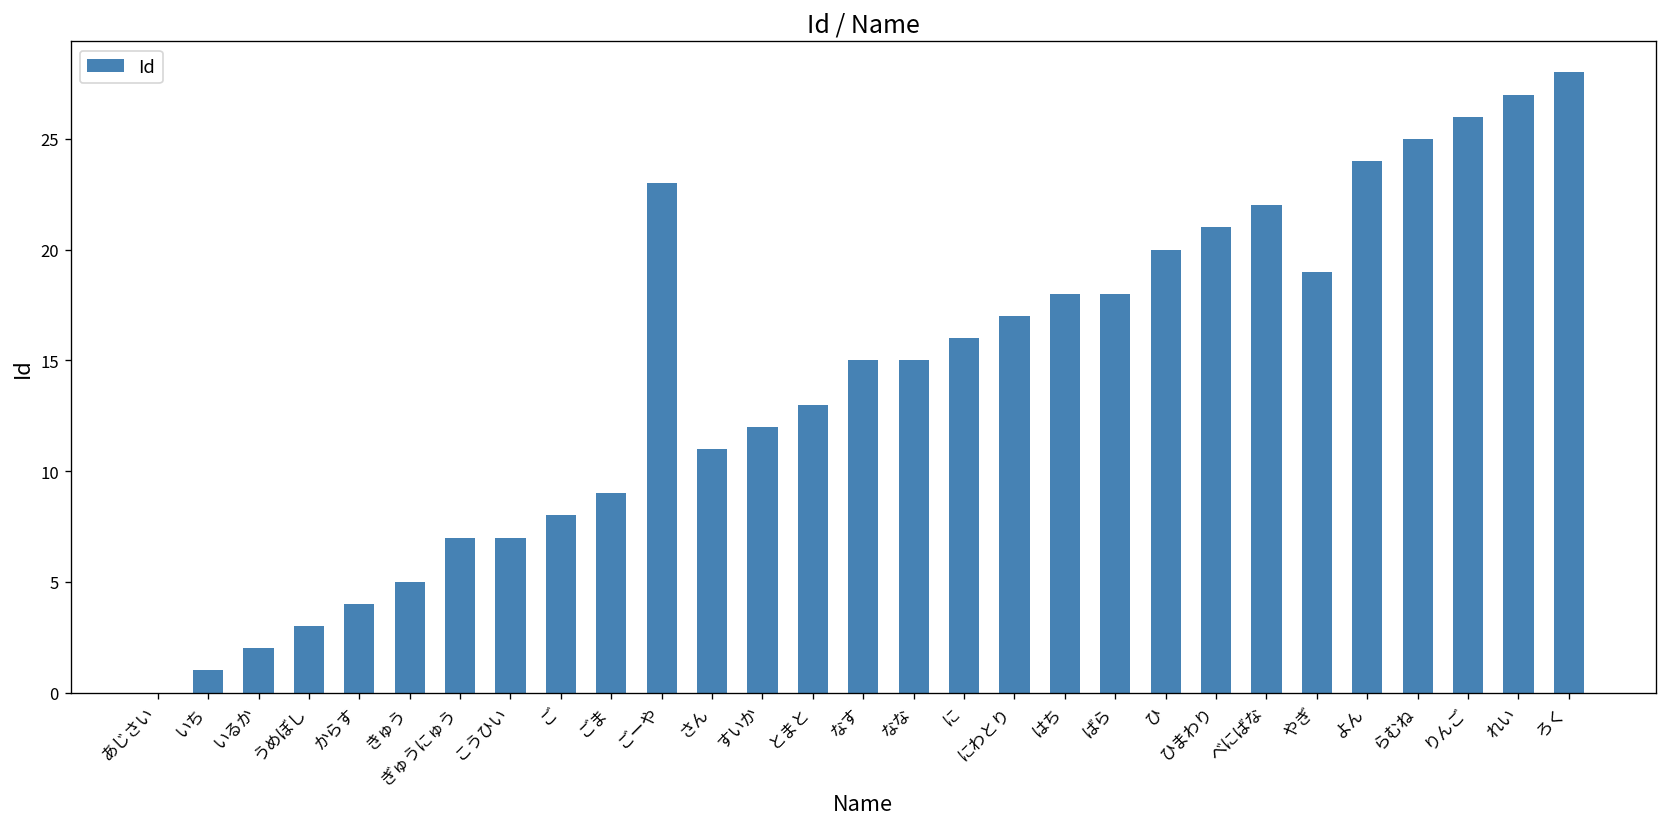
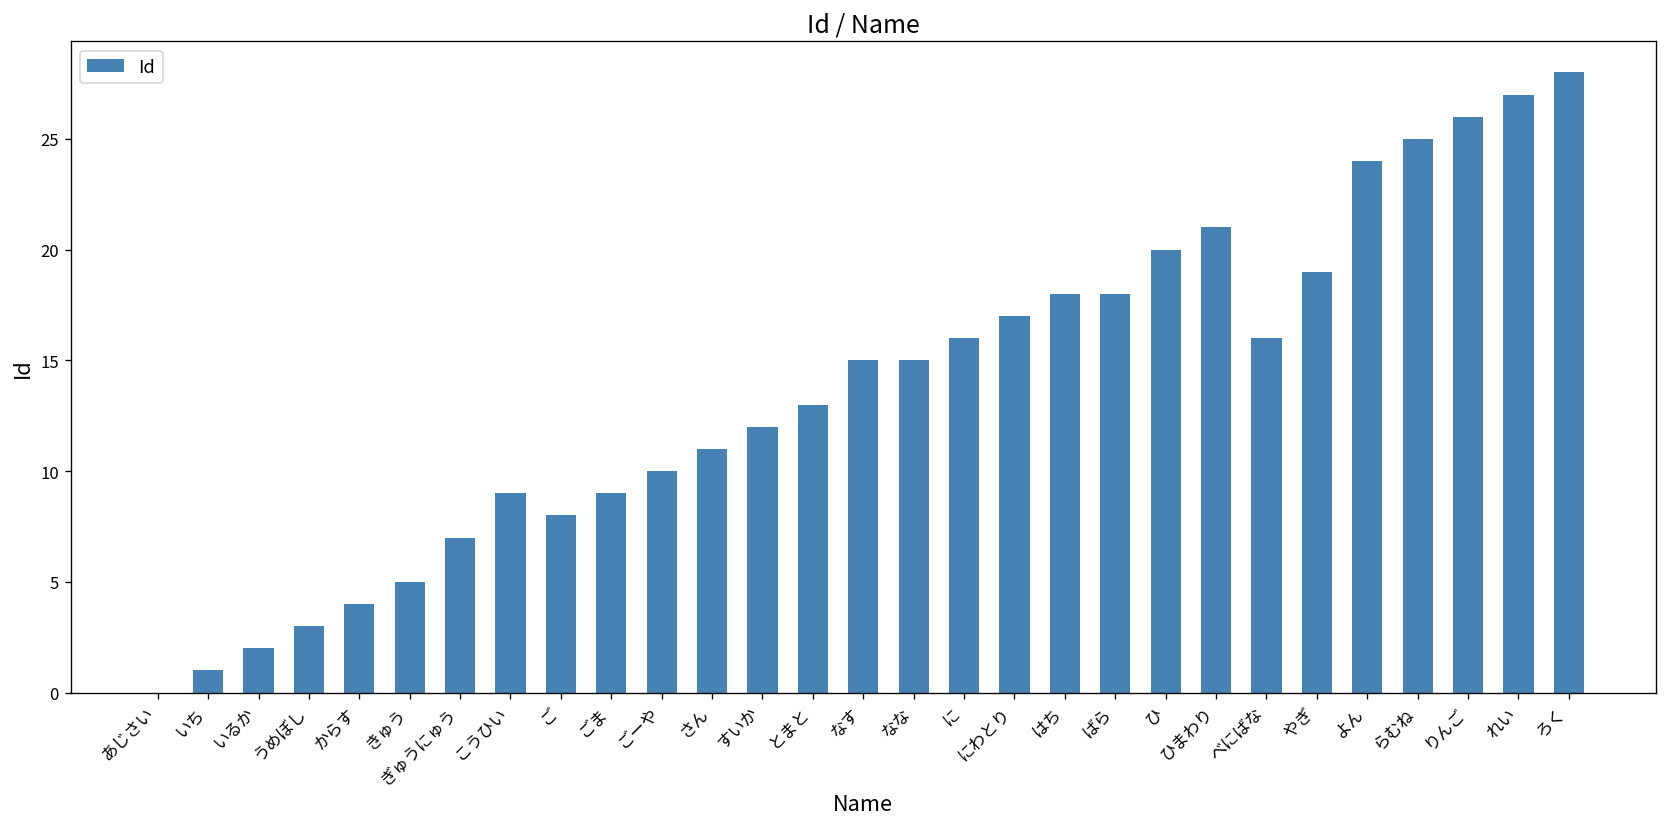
  {
    "あじさい": 0,
    "いち": 1,
    "いるか": 2,
    "うめぼし": 3,
    "からす": 4,
    "きゅう": 5,
    "ぎゅうにゅう": 7,
-   "こうひい": 7,
+   "こうひい": 9,
    "ご": 8,
    "ごま": 9,
-   "ごーや": 23,
+   "ごーや": 10,
    "さん": 11,
    "すいか": 12,
    "とまと": 13,
    "なす": 15,
    "なな": 15,
    "に": 16,
    "にわとり": 17,
    "はち": 18,
    "ばら": 18,
    "ひ": 20,
    "ひまわり": 21,
-   "べにばな": 22,
+   "べにばな": 16,
    "やぎ": 19,
    "よん": 24,
    "らむね": 25,
    "りんご": 26,
    "れい": 27,
    "ろく": 28
  }
